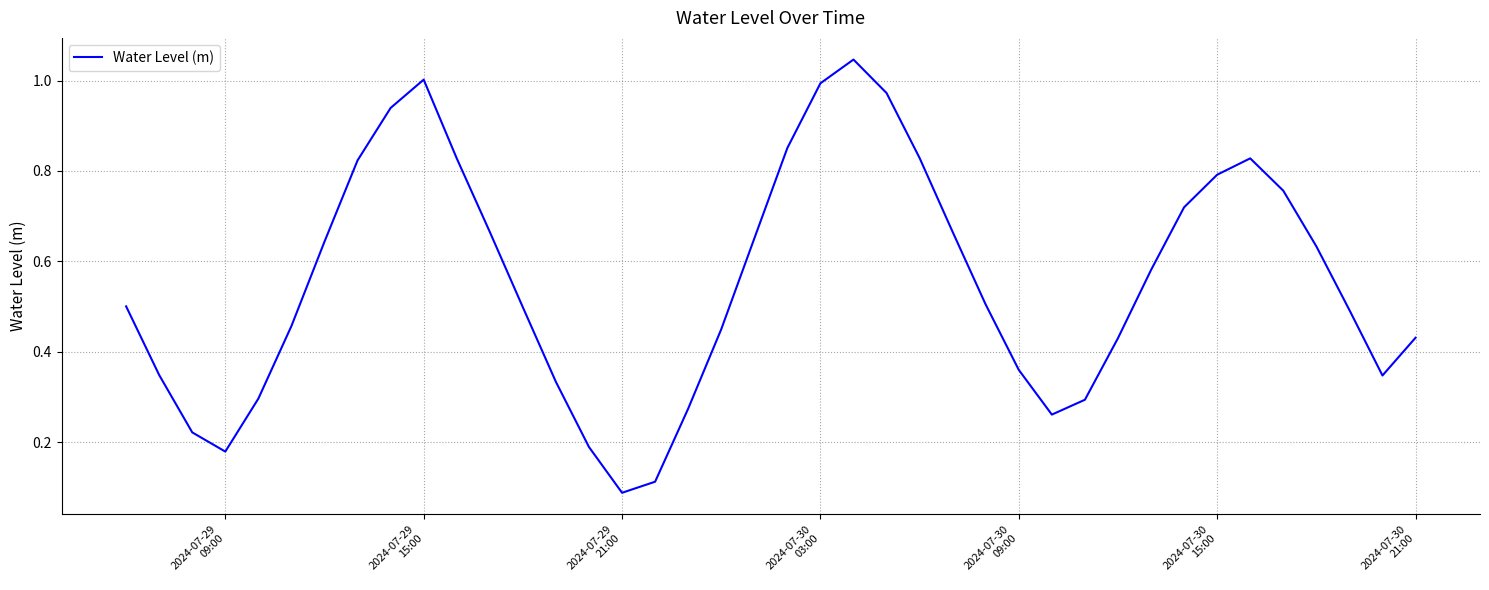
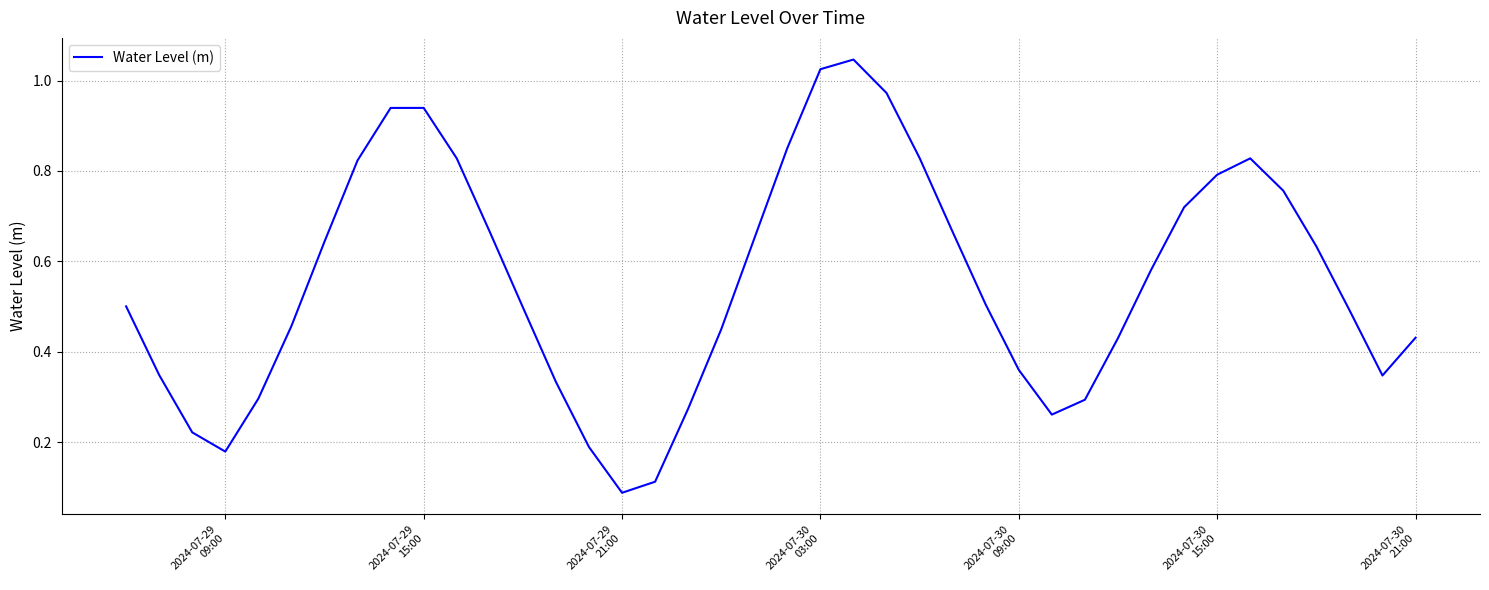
  {
    "2024-07-29 09:00": 0.18,
-   "2024-07-29 15:00": 1.00,
+   "2024-07-29 15:00": 0.94,
    "2024-07-29 21:00": 0.09,
-   "2024-07-30 03:00": 0.99,
+   "2024-07-30 03:00": 1.03,
    "2024-07-30 09:00": 0.36,
    "2024-07-30 15:00": 0.79,
    "2024-07-30 21:00": 0.43
  }
